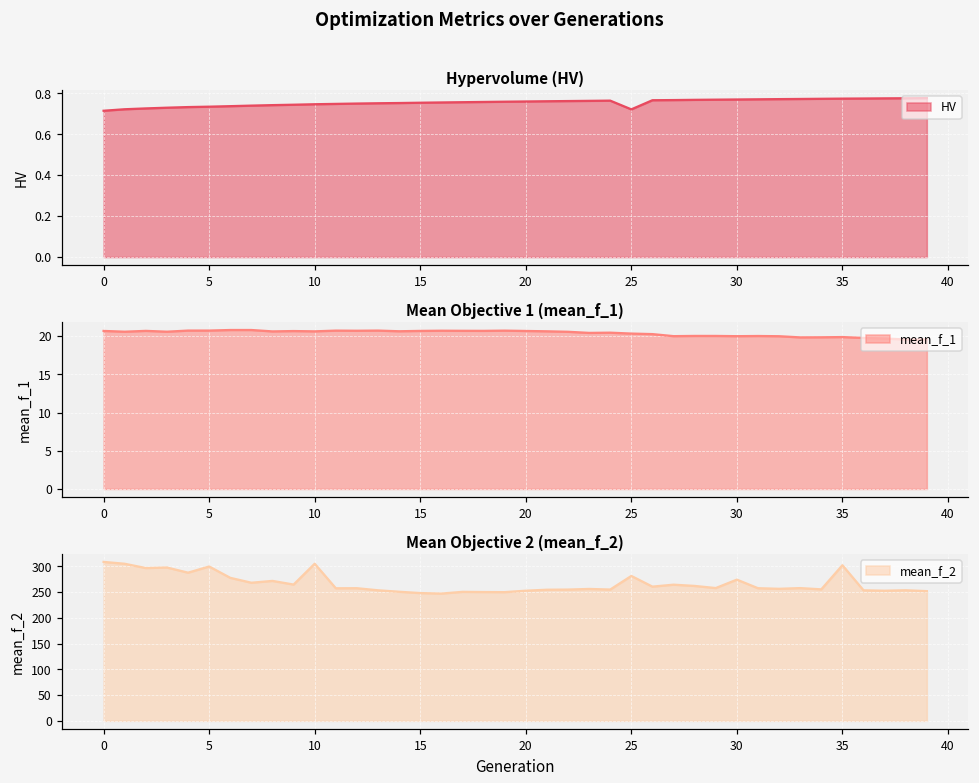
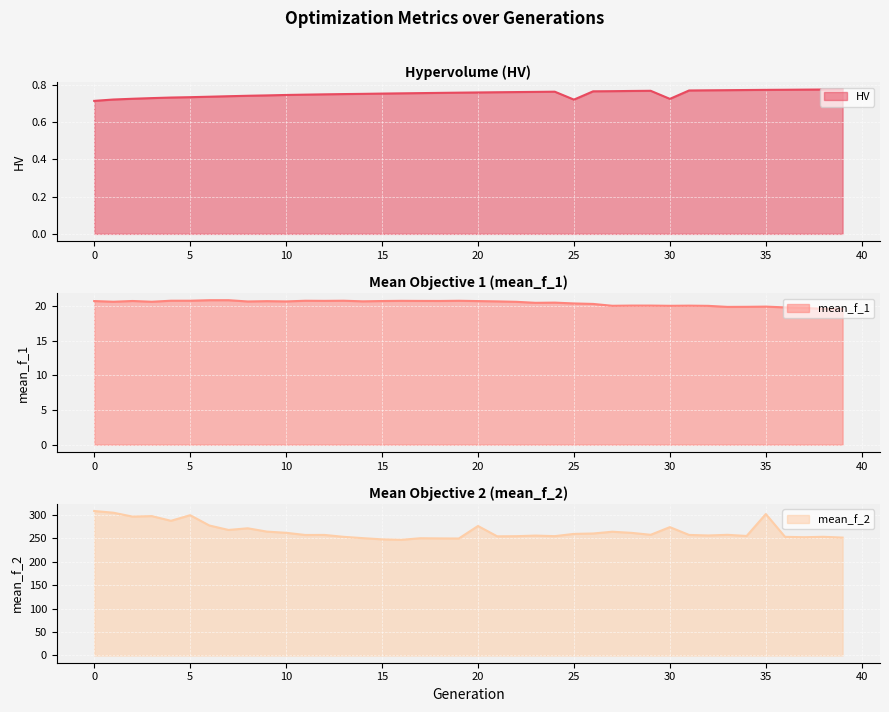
  {
    "Hypervolume (HV)": {
      "0": 0.72,
      "5": 0.74,
      "10": 0.75,
      "15": 0.75,
      "20": 0.76,
      "25": 0.72,
-     "30": 0.77,
+     "30": 0.73,
      "35": 0.77
    },
    "Mean Objective 1 (mean_f_1)": {
      "0": 21,
      "5": 21,
      "10": 21,
      "15": 21,
      "20": 21,
      "25": 20,
      "30": 20,
      "35": 20
    },
    "Mean Objective 2 (mean_f_2)": {
      "0": 310,
      "5": 300,
-     "10": 310,
+     "10": 260,
      "15": 250,
-     "20": 250,
-     "25": 280,
+     "20": 280,
+     "25": 260,
      "30": 270,
      "35": 300
    }
  }
